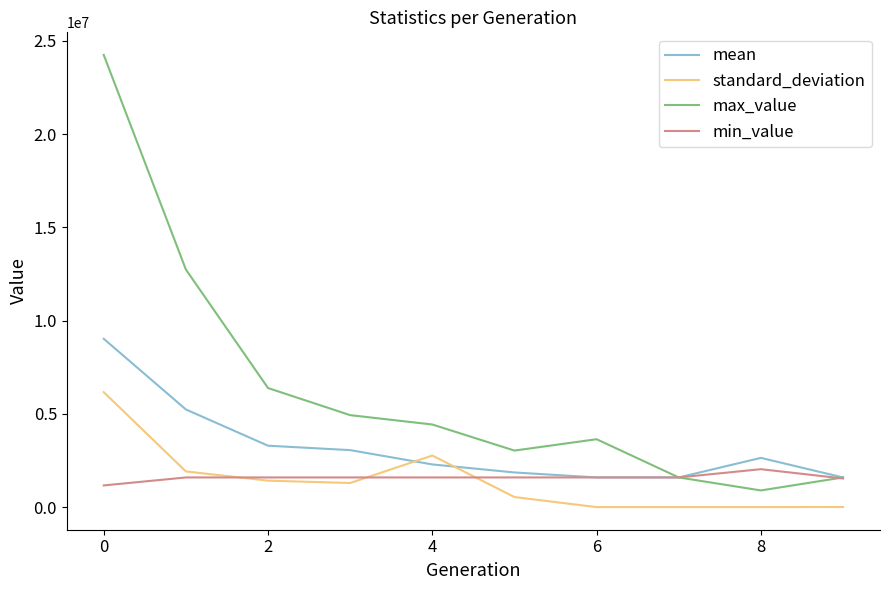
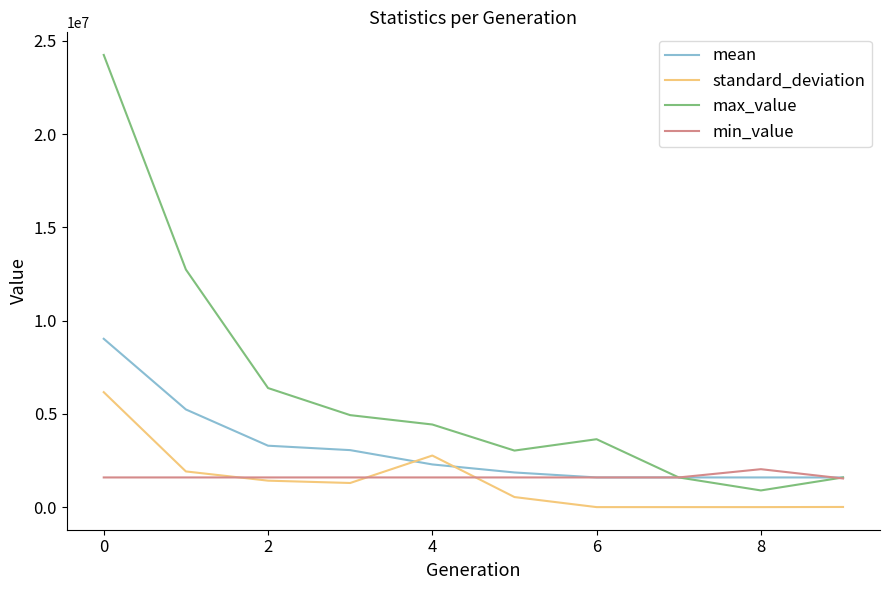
  {
    "mean": {
      "0": 9000000,
      "2": 3300000,
      "4": 2300000,
-     "8": 2600000
+     "8": 1600000
    },
    "standard_deviation": {
      "0": 6200000,
      "2": 1400000,
      "4": 2800000,
      "6": 0,
      "8": 0
    },
    "max_value": {
      "0": 24200000,
      "2": 6400000,
      "4": 4400000,
      "6": 3600000,
      "8": 900000
    },
    "min_value": {
-     "0": 1200000,
+     "0": 1600000,
      "2": 1600000,
      "4": 1600000,
      "8": 2000000
    }
  }
